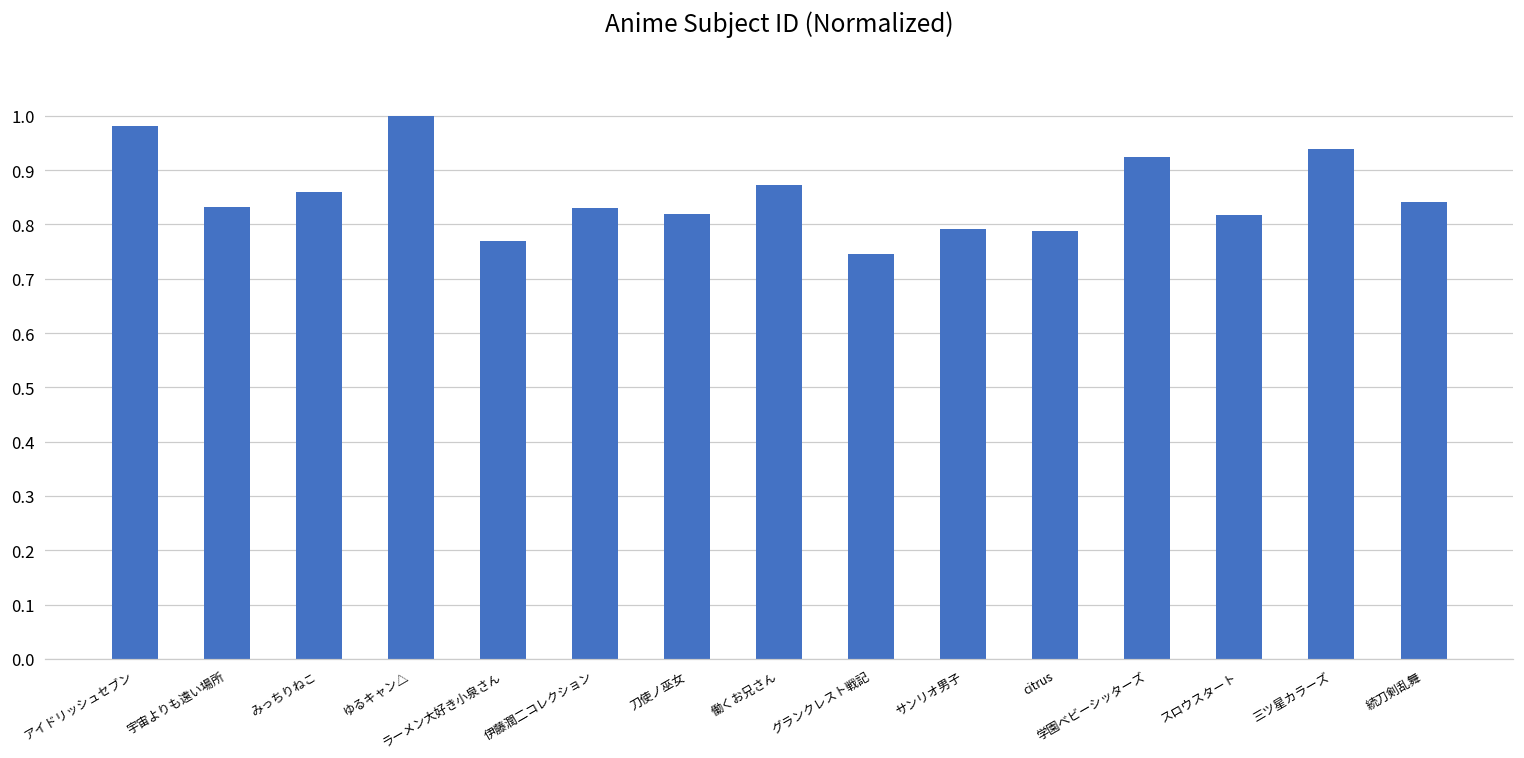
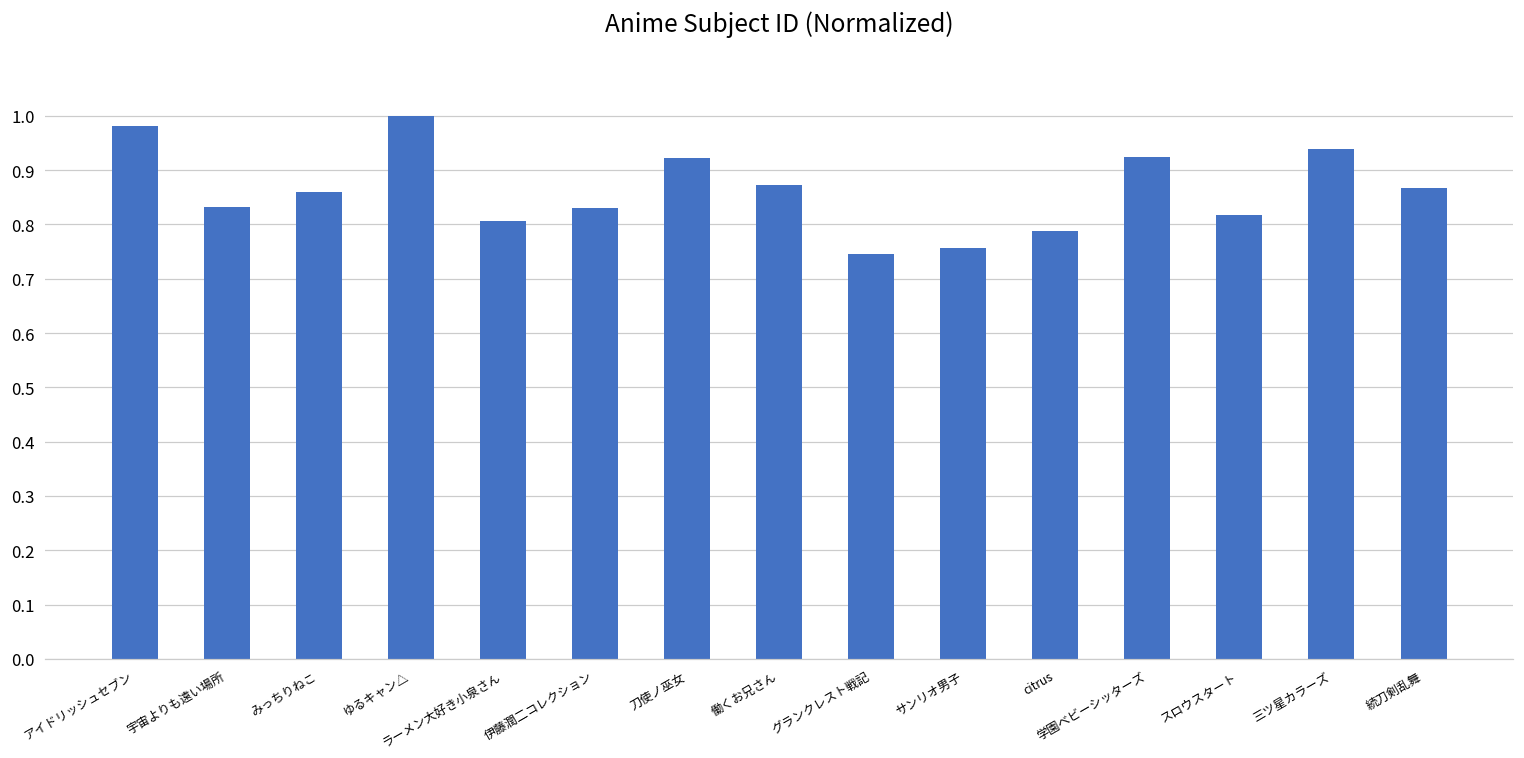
  {
    "アイドリッシュセブン": 0.98,
    "宇宙よりも遠い場所": 0.83,
    "みっちりねこ": 0.86,
    "ゆるキャン△": 1.00,
-   "ラーメン大好き小泉さん": 0.77,
+   "ラーメン大好き小泉さん": 0.81,
    "伊藤潤二コレクション": 0.83,
-   "刀使ノ巫女": 0.82,
+   "刀使ノ巫女": 0.92,
    "働くお兄さん": 0.87,
    "グランクレスト戦記": 0.74,
-   "サンリオ男子": 0.79,
+   "サンリオ男子": 0.76,
    "citrus": 0.79,
    "学園ベビーシッターズ": 0.92,
    "スロウスタート": 0.82,
    "三ツ星カラーズ": 0.94,
-   "続刀剣乱舞": 0.84
+   "続刀剣乱舞": 0.87
  }
